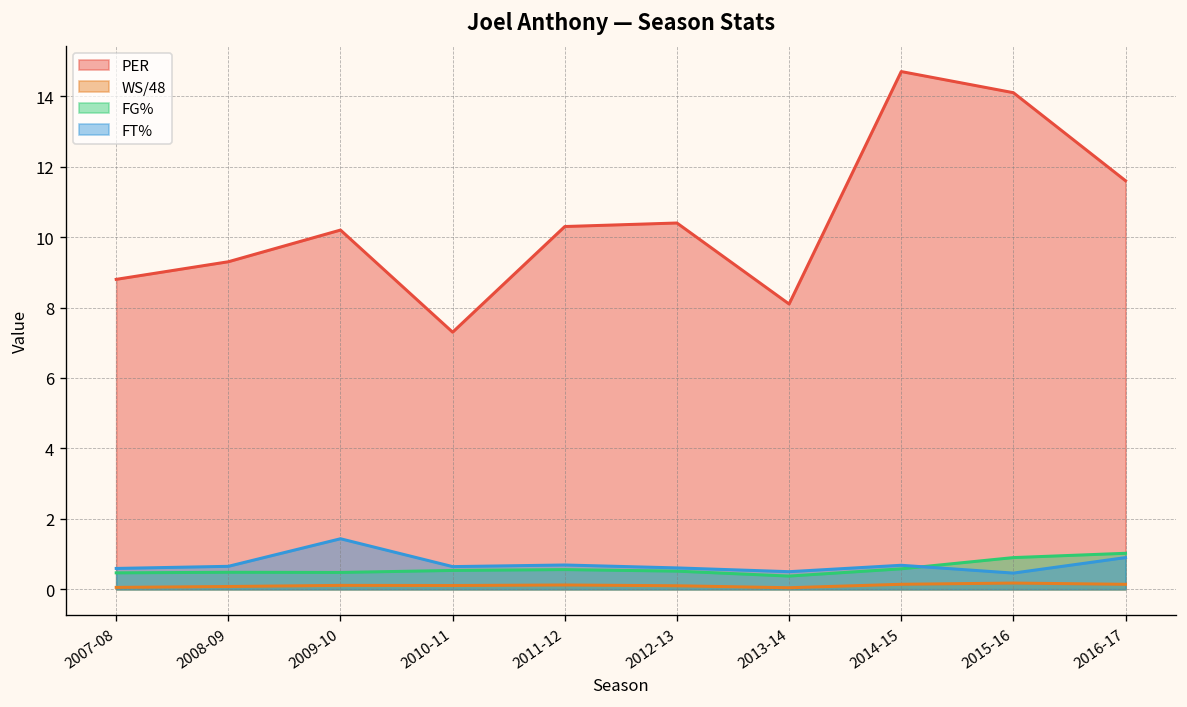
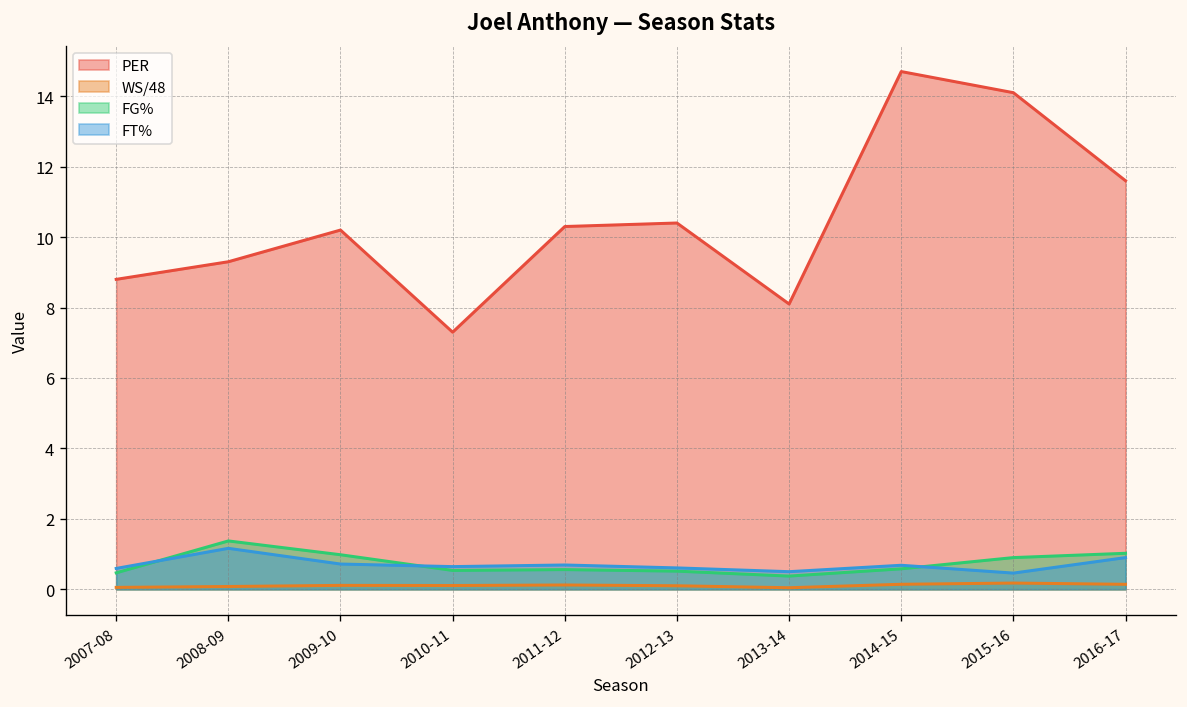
  {
    "FG%": {
      "2007-08": 0.5,
-     "2008-09": 0.5,
-     "2009-10": 0.5,
+     "2008-09": 1.4,
+     "2009-10": 1.0,
      "2010-11": 0.5,
      "2011-12": 0.6,
      "2012-13": 0.5,
      "2013-14": 0.4,
      "2014-15": 0.6,
      "2015-16": 0.9,
      "2016-17": 1.0
    },
    "FT%": {
      "2007-08": 0.6,
-     "2008-09": 0.7,
-     "2009-10": 1.4,
+     "2008-09": 1.2,
+     "2009-10": 0.7,
      "2010-11": 0.6,
      "2011-12": 0.7,
      "2012-13": 0.6,
      "2013-14": 0.5,
      "2014-15": 0.7,
      "2015-16": 0.5,
      "2016-17": 0.9
    }
  }
